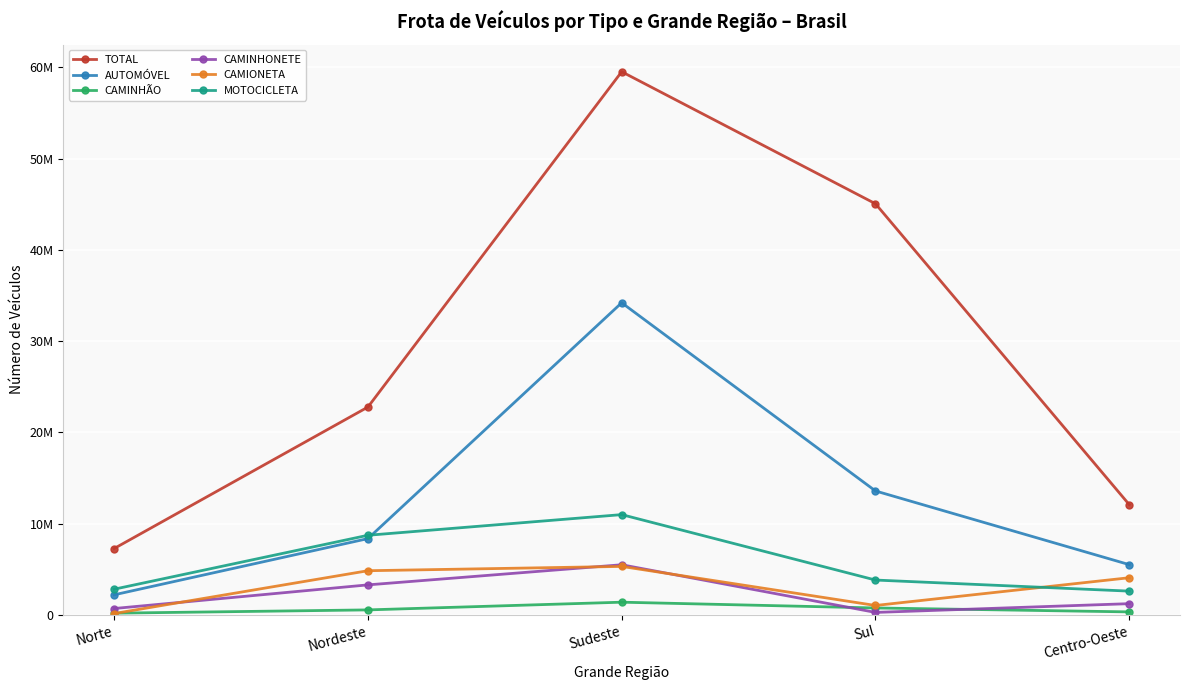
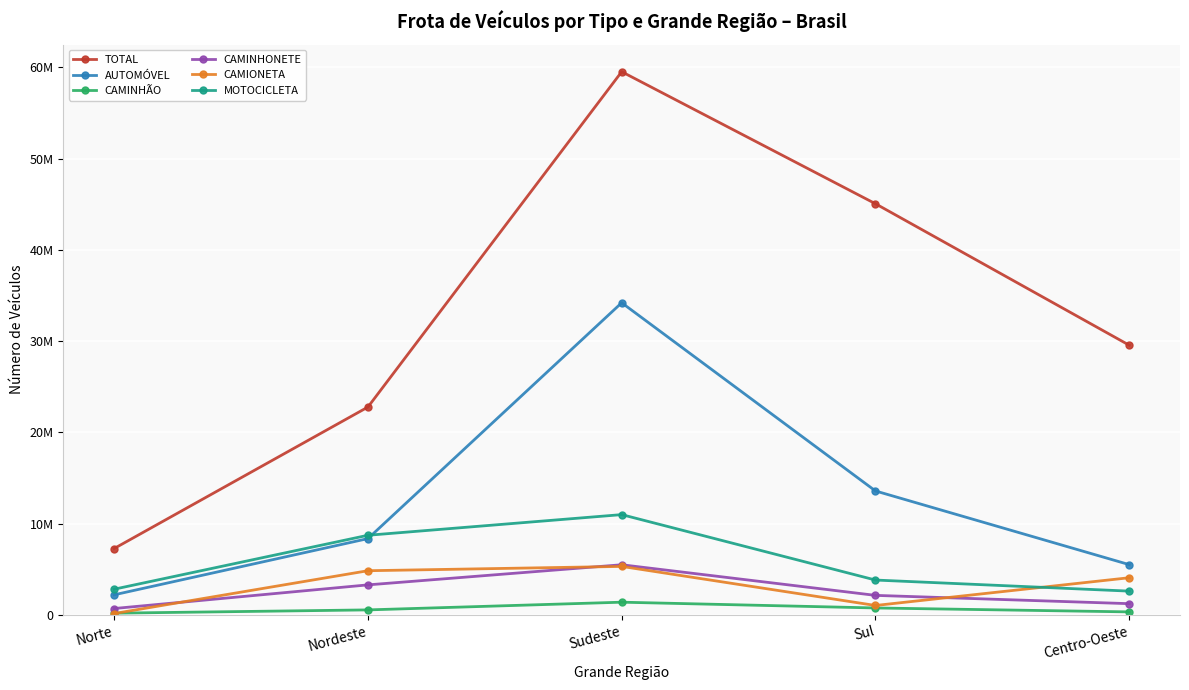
  {
    "TOTAL": {
      "Norte": 7000000,
      "Nordeste": 23000000,
      "Sudeste": 60000000,
      "Sul": 45000000,
-     "Centro-Oeste": 12000000
+     "Centro-Oeste": 30000000
    },
    "AUTOMÓVEL": {
      "Norte": 2000000,
      "Nordeste": 8000000,
      "Sudeste": 34000000,
      "Sul": 14000000,
      "Centro-Oeste": 6000000
    },
    "CAMINHONETE": {
      "Norte": 1000000,
      "Nordeste": 3000000,
-     "Sul": 0,
+     "Sul": 2000000,
      "Centro-Oeste": 1000000
    },
    "CAMIONETA": {
      "Nordeste": 5000000,
      "Centro-Oeste": 4000000
    }
  }
